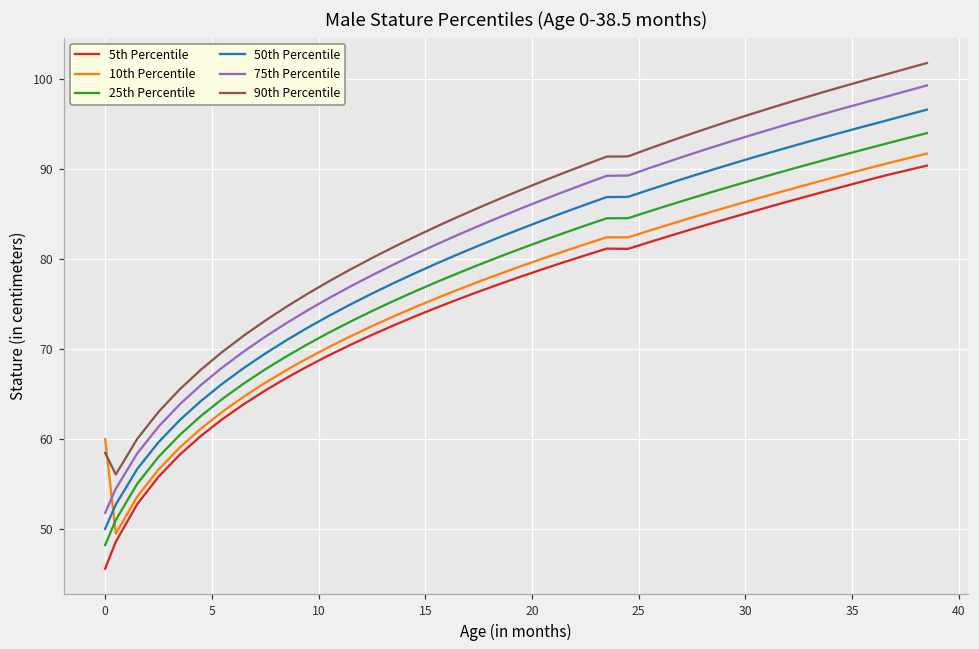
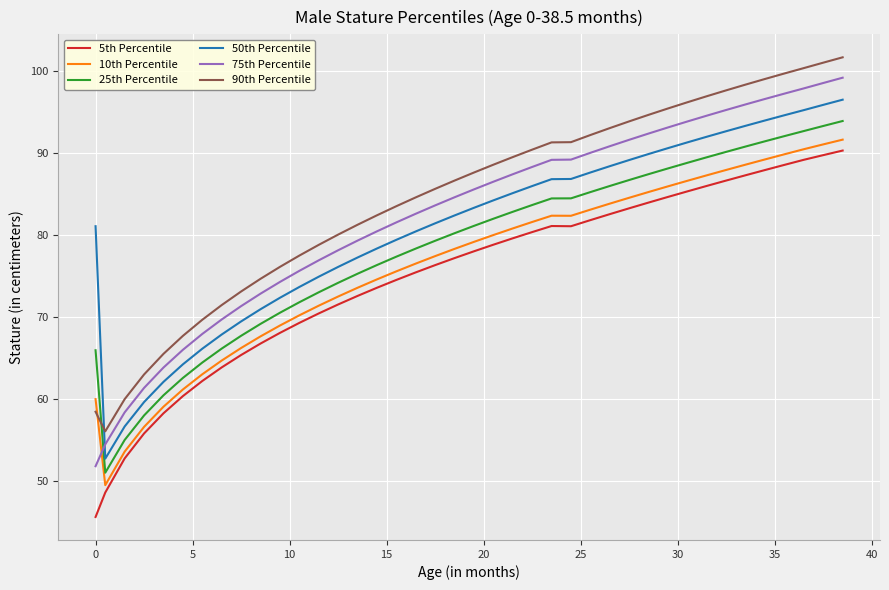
  {
    "5th Percentile": {
      "0": 46
    },
    "10th Percentile": {
      "0": 60
    },
    "25th Percentile": {
-     "0": 48
+     "0": 66
    },
    "50th Percentile": {
-     "0": 50
+     "0": 81
    },
    "75th Percentile": {
      "0": 52
    },
    "90th Percentile": {
      "0": 58
    }
  }
